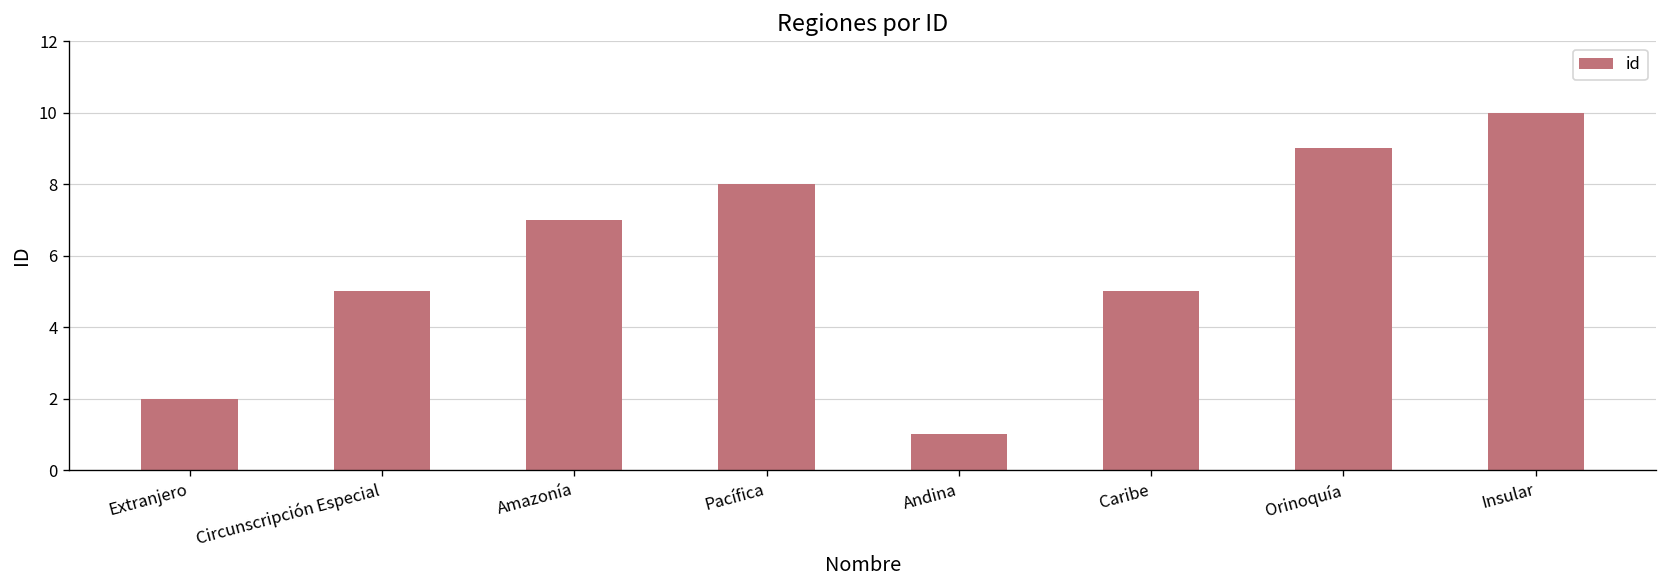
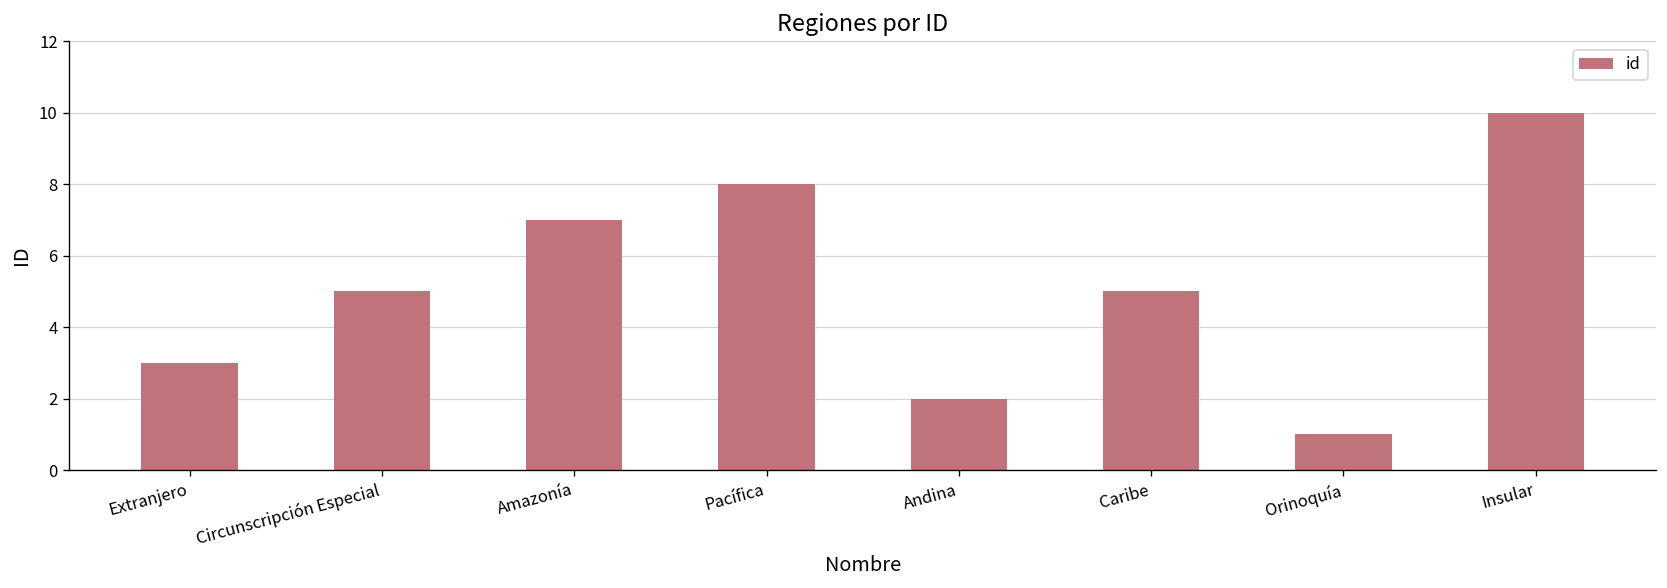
  {
-   "Extranjero": 2,
+   "Extranjero": 3,
    "Circunscripción Especial": 5,
    "Amazonía": 7,
    "Pacífica": 8,
-   "Andina": 1,
+   "Andina": 2,
    "Caribe": 5,
-   "Orinoquía": 9,
+   "Orinoquía": 1,
    "Insular": 10
  }
